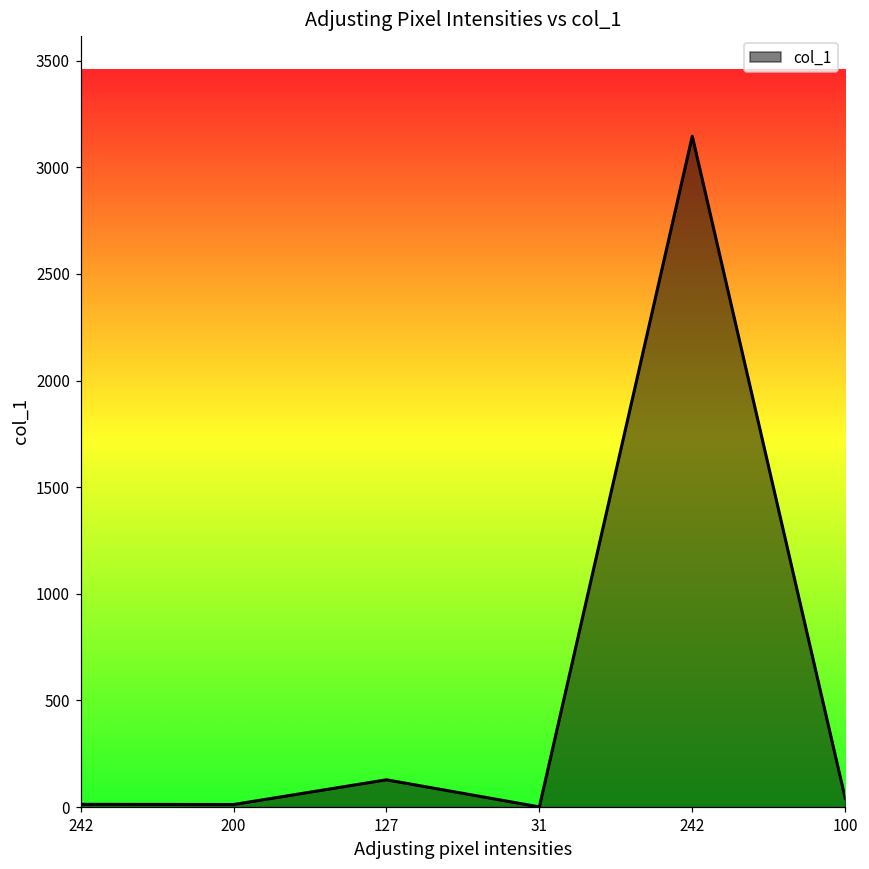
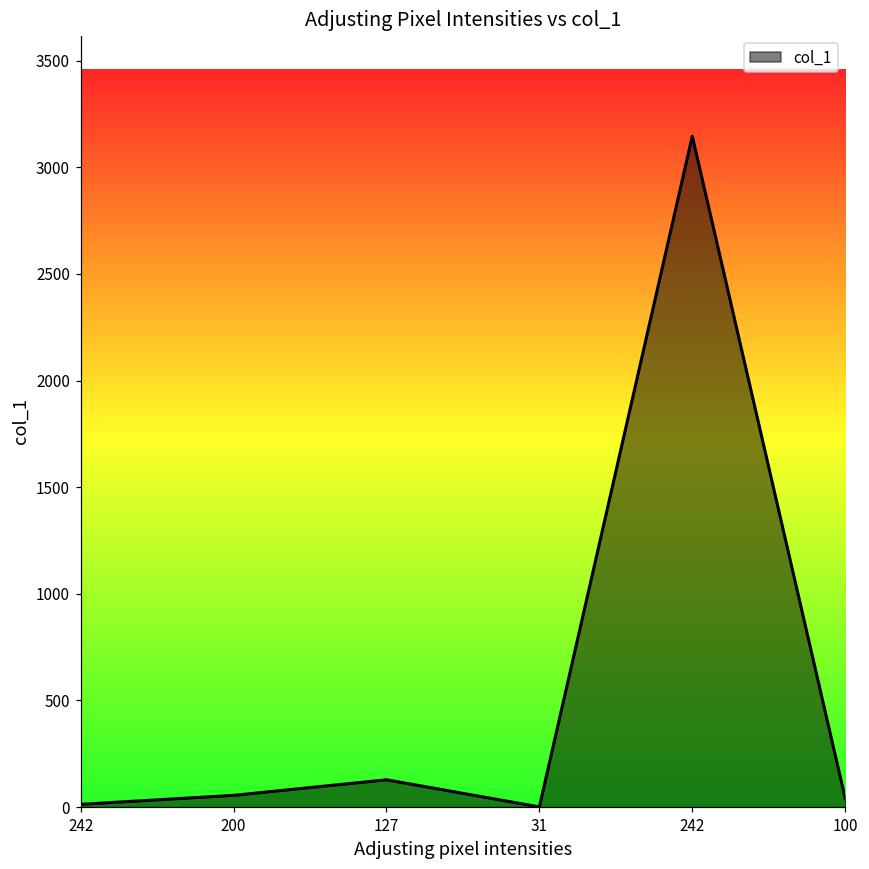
  {
-   "200": 10,
+   "200": 60,
    "127": 130,
    "31": 0,
    "100": 40
  }
